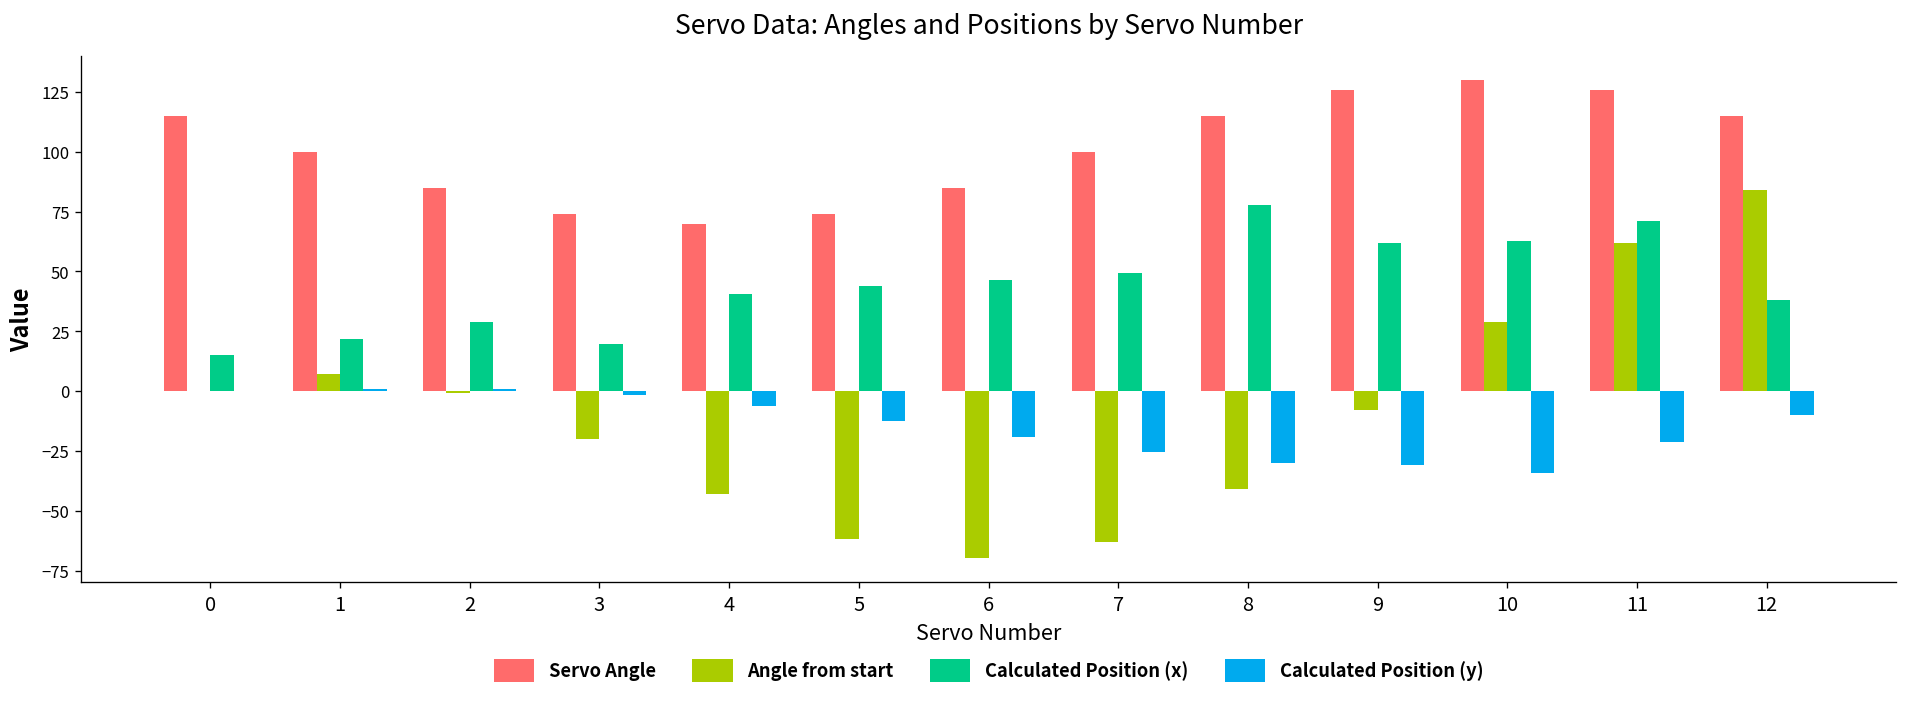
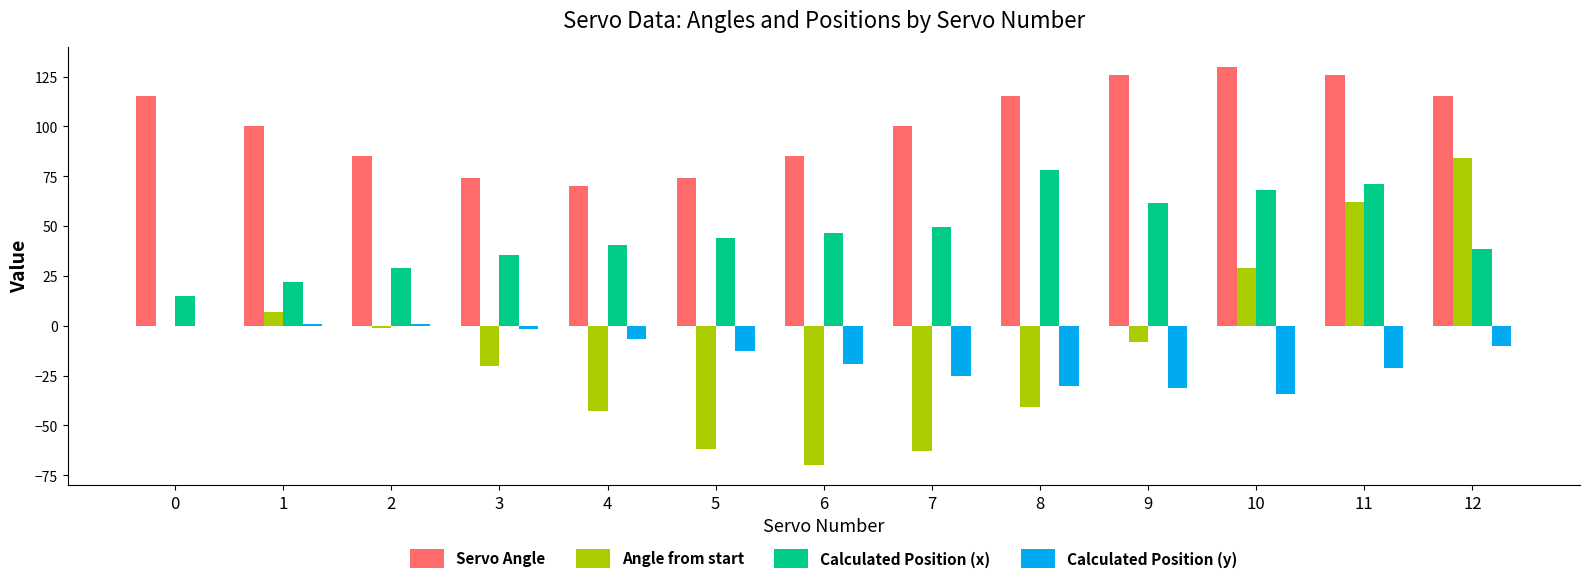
  {
    "Servo Angle": {
      "0": 115,
      "1": 100,
      "2": 85,
      "3": 74,
      "4": 70,
      "5": 74,
      "6": 85,
      "7": 100,
      "8": 115,
      "9": 126,
      "10": 130,
      "11": 126,
      "12": 115
    },
    "Angle from start": {
      "0": 0,
      "1": 7,
      "3": -20,
      "4": -43,
      "5": -62,
      "6": -70,
      "7": -63,
      "8": -41,
      "9": -8,
      "10": 29,
      "11": 62,
      "12": 84
    },
    "Calculated Position (x)": {
      "0": 15,
      "1": 22,
      "2": 29,
-     "3": 20,
+     "3": 36,
      "4": 41,
      "5": 44,
      "6": 46,
      "7": 50,
      "8": 78,
      "9": 62,
-     "10": 63,
+     "10": 68,
      "11": 71,
      "12": 38
    },
    "Calculated Position (y)": {
      "0": 0,
      "3": -2,
      "4": -6,
      "5": -13,
      "6": -19,
      "7": -25,
      "8": -30,
      "9": -31,
      "10": -34,
      "11": -21,
      "12": -10
    }
  }
